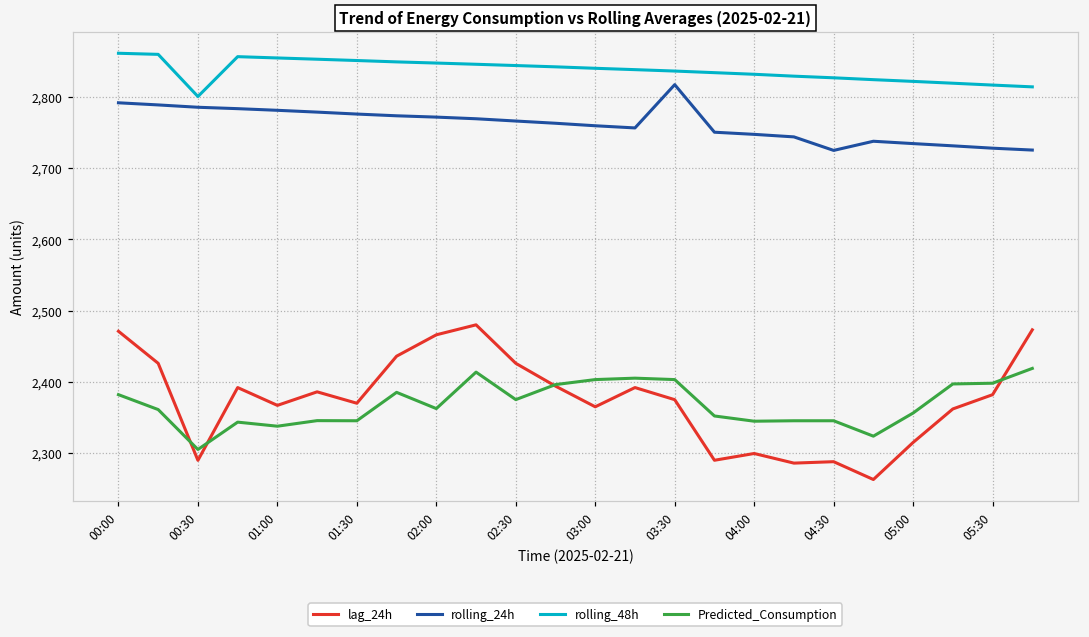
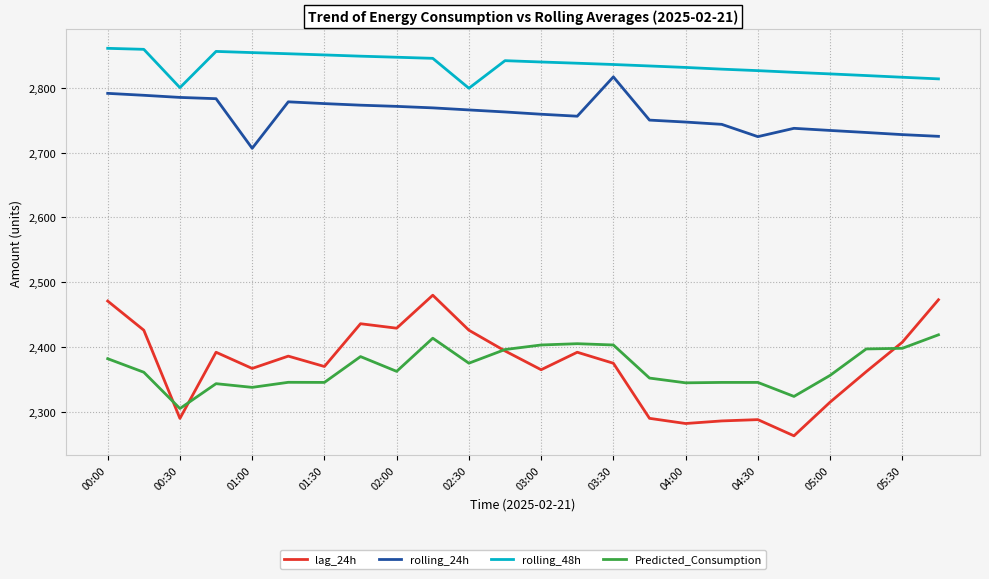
  {
    "lag_24h": {
      "00:00": "2,470",
      "00:30": "2,290",
      "01:00": "2,370",
      "01:30": "2,370",
-     "02:00": "2,470",
+     "02:00": "2,430",
      "02:30": "2,430",
      "03:00": "2,370",
      "03:30": "2,380",
-     "04:00": "2,300",
+     "04:00": "2,280",
      "04:30": "2,290",
      "05:00": "2,320",
-     "05:30": "2,380"
+     "05:30": "2,410"
    },
    "rolling_24h": {
      "00:00": "2,790",
      "00:30": "2,790",
-     "01:00": "2,780",
+     "01:00": "2,710",
      "01:30": "2,780",
      "02:00": "2,770",
      "02:30": "2,770",
      "03:00": "2,760",
      "03:30": "2,820",
      "04:00": "2,750",
      "04:30": "2,720",
      "05:00": "2,730",
      "05:30": "2,730"
    },
    "rolling_48h": {
      "00:00": "2,860",
      "00:30": "2,800",
      "01:00": "2,850",
      "01:30": "2,850",
      "02:00": "2,850",
-     "02:30": "2,840",
+     "02:30": "2,800",
      "03:00": "2,840",
      "03:30": "2,840",
      "04:00": "2,830",
      "04:30": "2,830",
      "05:00": "2,820",
      "05:30": "2,820"
    },
    "Predicted_Consumption": {
      "00:00": "2,380",
      "00:30": "2,310",
      "01:00": "2,340",
      "01:30": "2,350",
      "02:00": "2,360",
      "02:30": "2,380",
      "03:00": "2,400",
      "03:30": "2,400",
      "04:00": "2,340",
      "04:30": "2,350",
      "05:00": "2,360",
      "05:30": "2,400"
    }
  }
